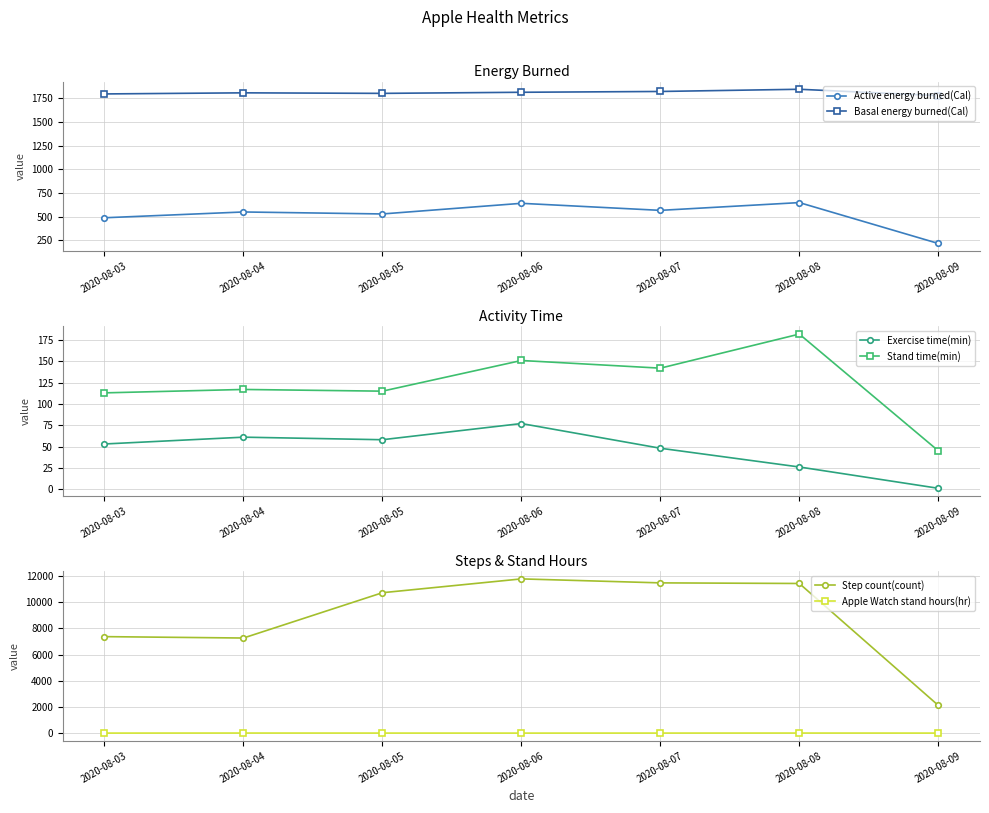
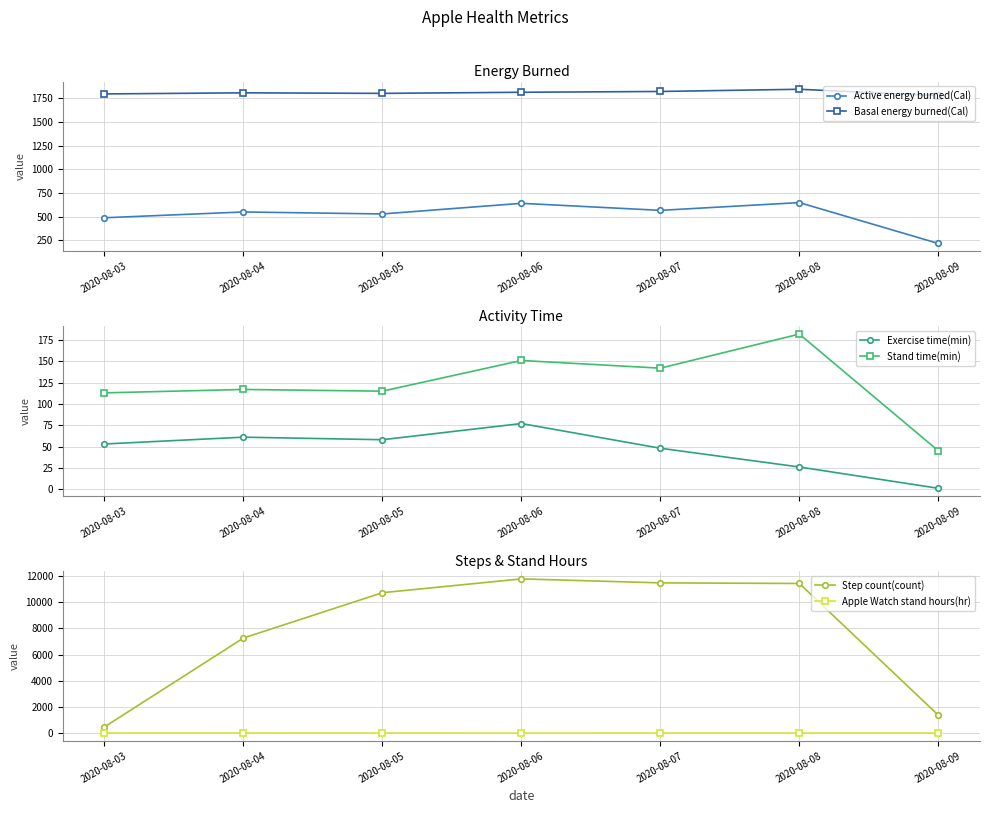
  {
    "Steps & Stand Hours": {
      "Step count(count)": {
-       "2020-08-03": 7400,
+       "2020-08-03": 500,
        "2020-08-04": 7300,
        "2020-08-05": 10700,
        "2020-08-06": 11800,
        "2020-08-07": 11500,
        "2020-08-08": 11400,
-       "2020-08-09": 2100
+       "2020-08-09": 1400
      },
      "Apple Watch stand hours(hr)": {
        "2020-08-03": 0,
        "2020-08-04": 0,
        "2020-08-05": 0,
        "2020-08-06": 0,
        "2020-08-07": 0,
        "2020-08-08": 0,
        "2020-08-09": 0
      }
    }
  }
